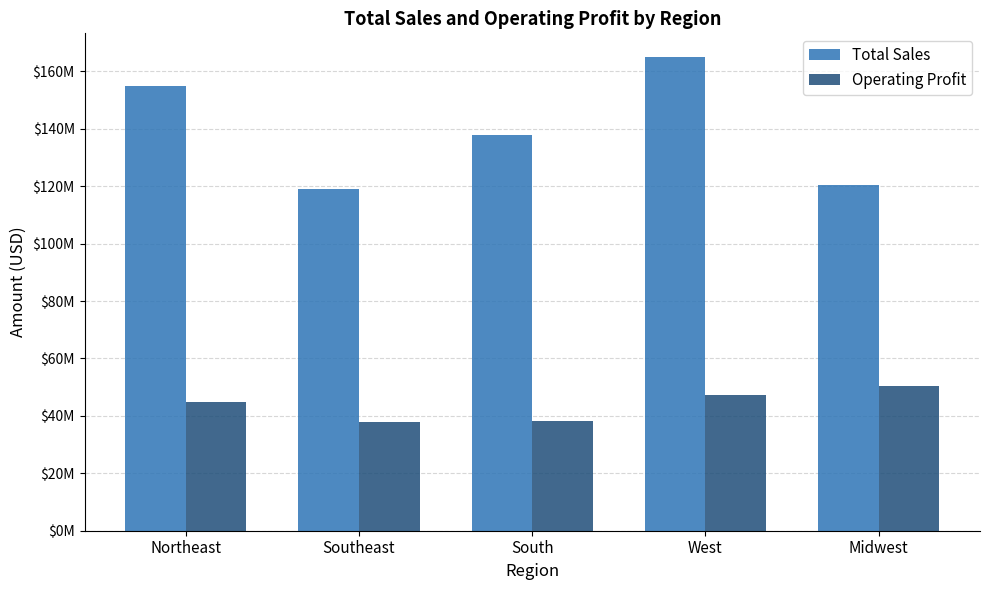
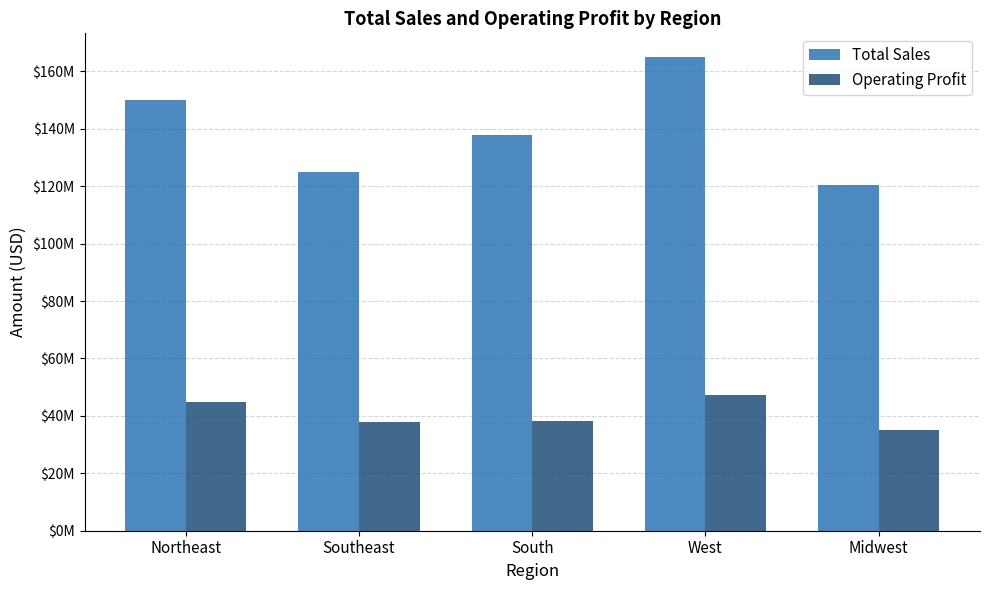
  {
    "Total Sales": {
-     "Northeast": "$155000000",
-     "Southeast": "$119000000",
+     "Northeast": "$150000000",
+     "Southeast": "$125000000",
      "South": "$138000000",
      "West": "$165000000",
      "Midwest": "$120000000"
    },
    "Operating Profit": {
      "Northeast": "$45000000",
      "Southeast": "$38000000",
      "South": "$38000000",
      "West": "$47000000",
-     "Midwest": "$50000000"
+     "Midwest": "$35000000"
    }
  }
